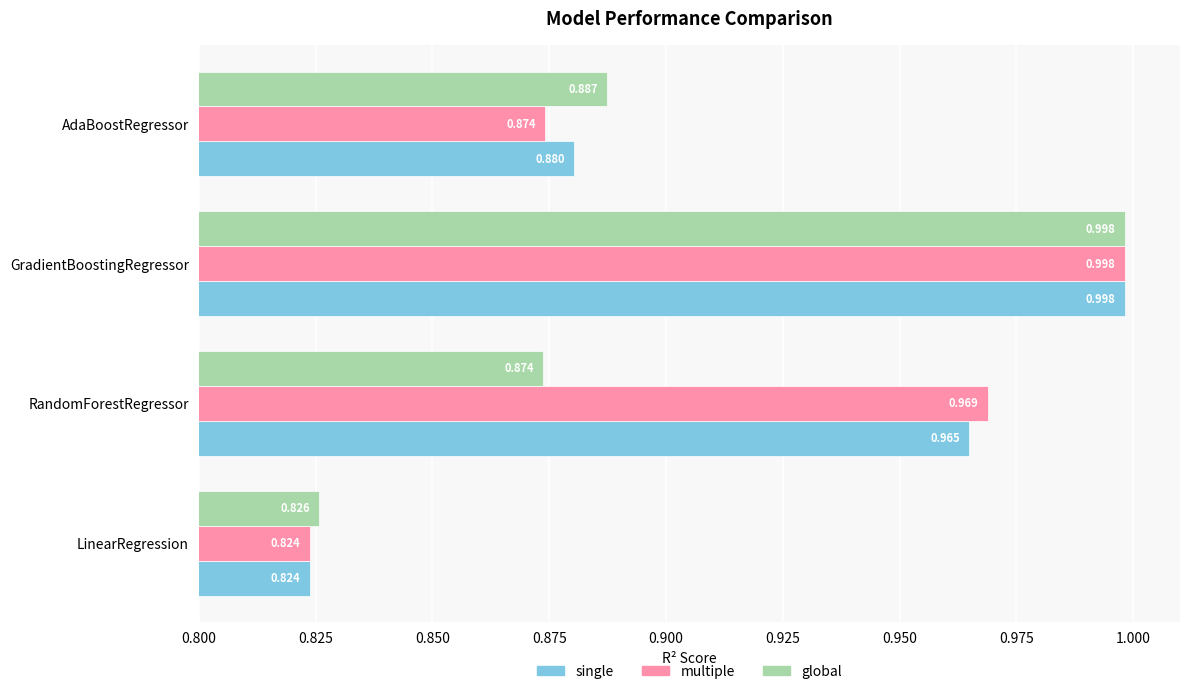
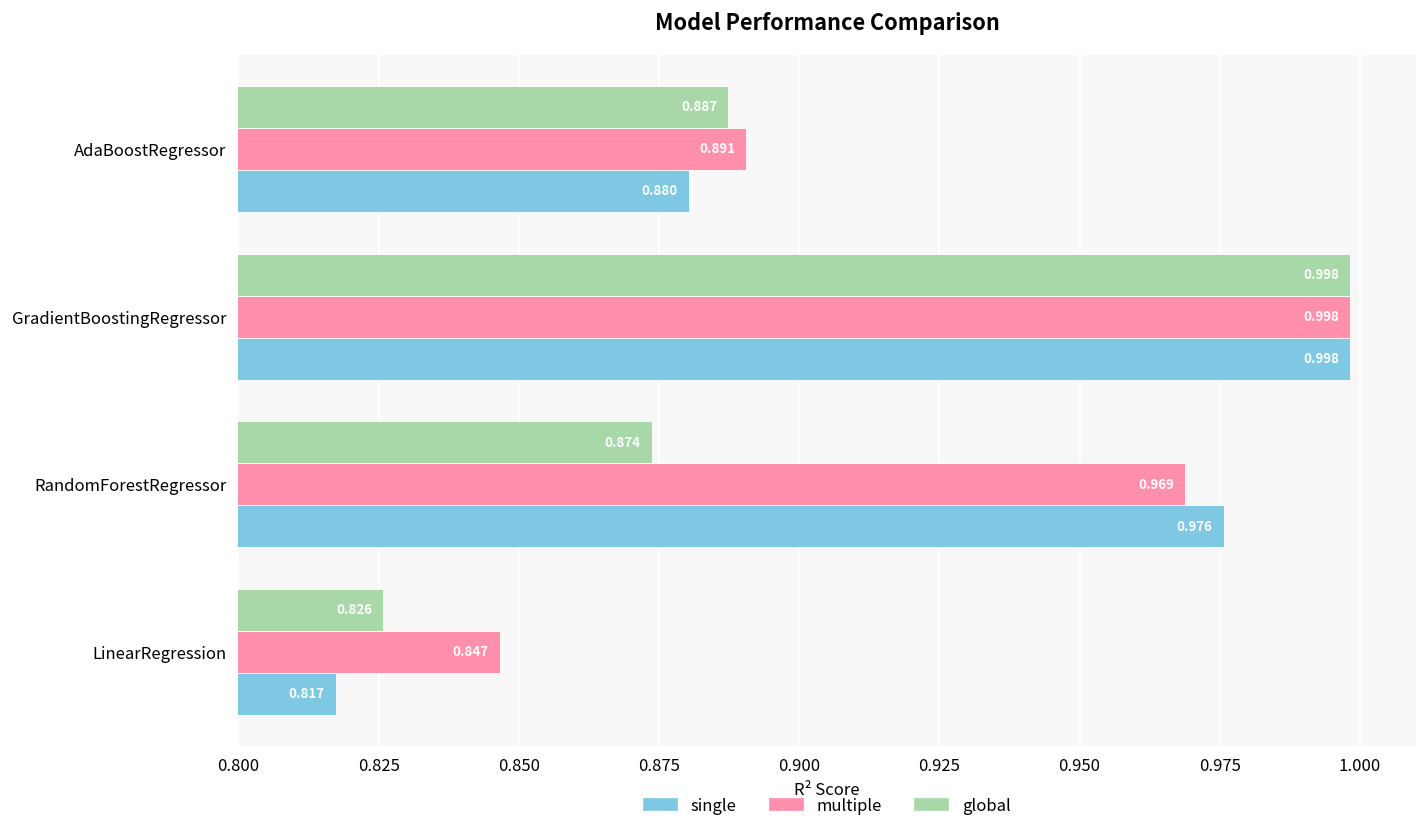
  {
    "single": {
      "AdaBoostRegressor": 0.880,
      "GradientBoostingRegressor": 0.998,
-     "RandomForestRegressor": 0.965,
-     "LinearRegression": 0.824
+     "RandomForestRegressor": 0.976,
+     "LinearRegression": 0.817
    },
    "multiple": {
-     "AdaBoostRegressor": 0.874,
+     "AdaBoostRegressor": 0.891,
      "GradientBoostingRegressor": 0.998,
      "RandomForestRegressor": 0.969,
-     "LinearRegression": 0.824
+     "LinearRegression": 0.847
    },
    "global": {
      "AdaBoostRegressor": 0.887,
      "GradientBoostingRegressor": 0.998,
      "RandomForestRegressor": 0.874,
      "LinearRegression": 0.826
    }
  }
